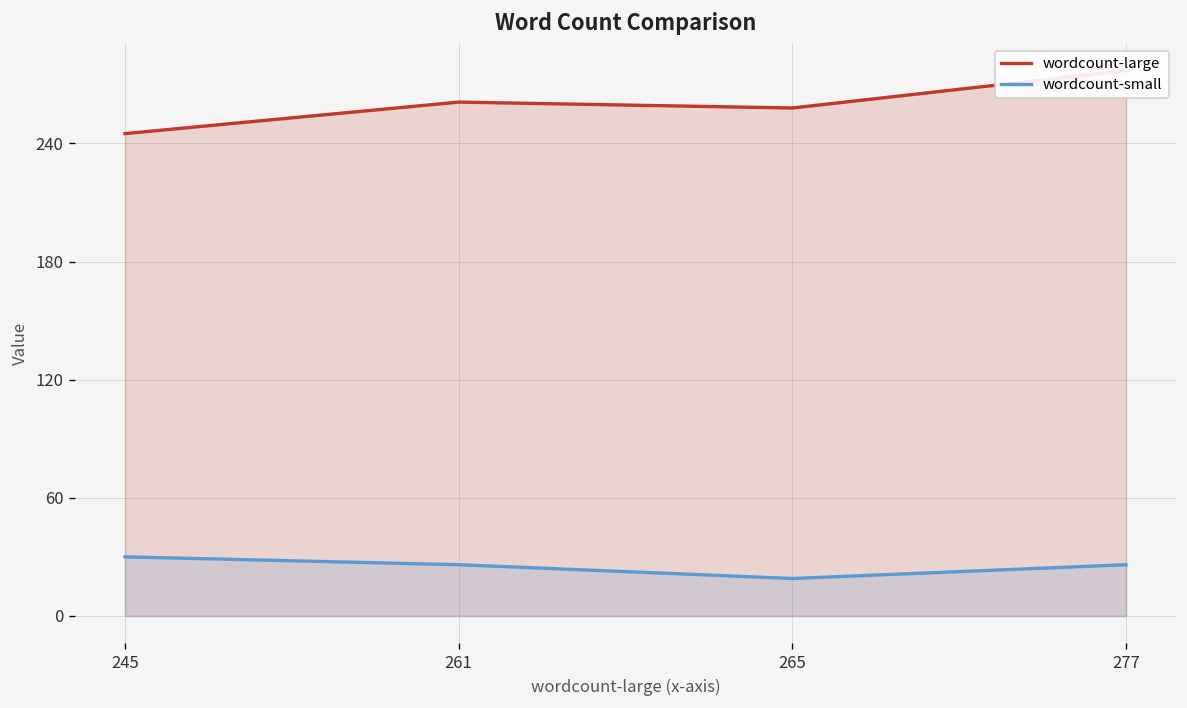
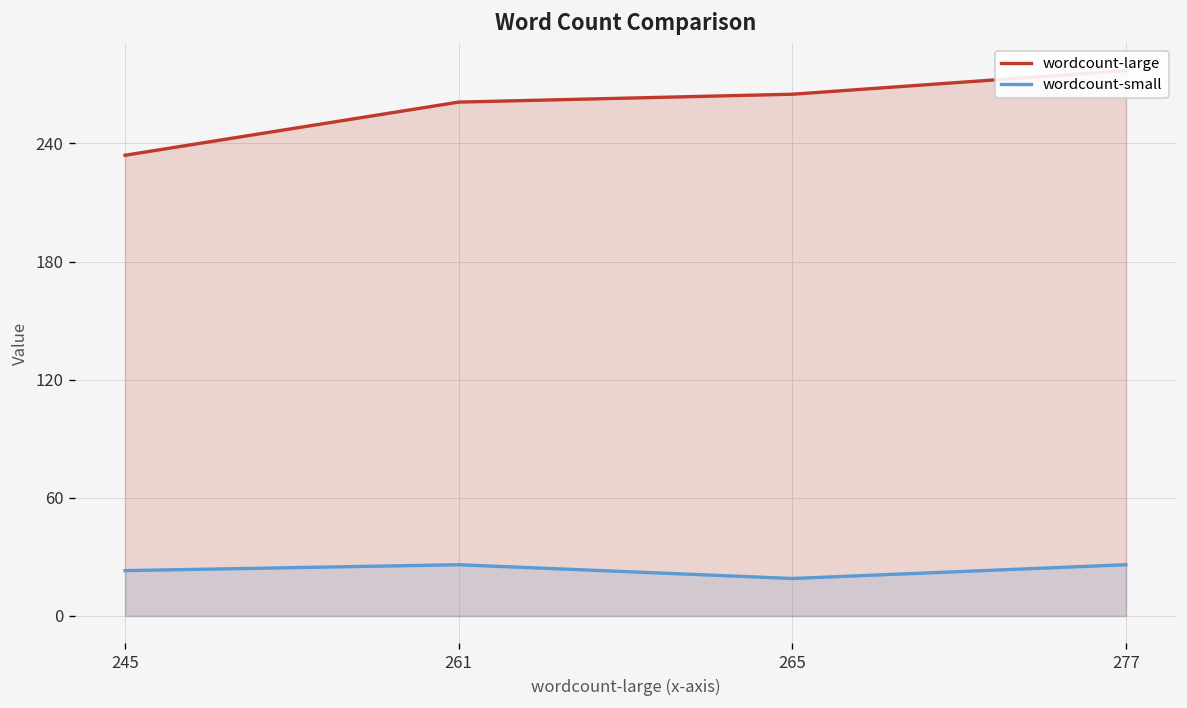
  {
    "wordcount-large": {
-     "245": 245,
+     "245": 234,
      "261": 261,
-     "265": 258
+     "265": 265
    },
    "wordcount-small": {
-     "245": 30,
+     "245": 23,
      "261": 26,
      "265": 19,
      "277": 26
    }
  }
